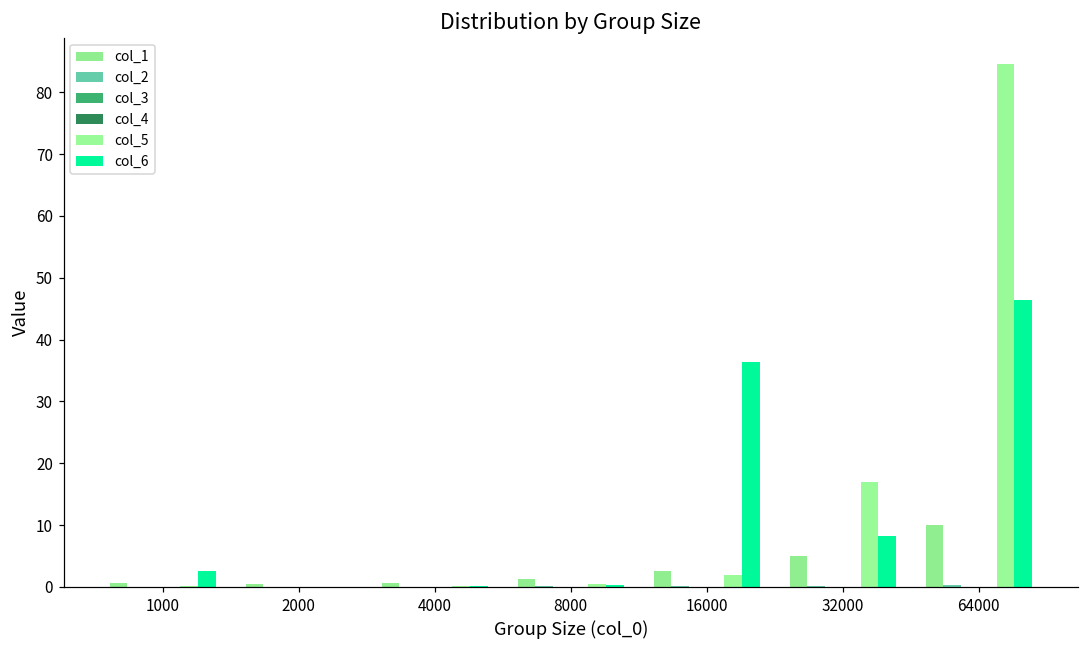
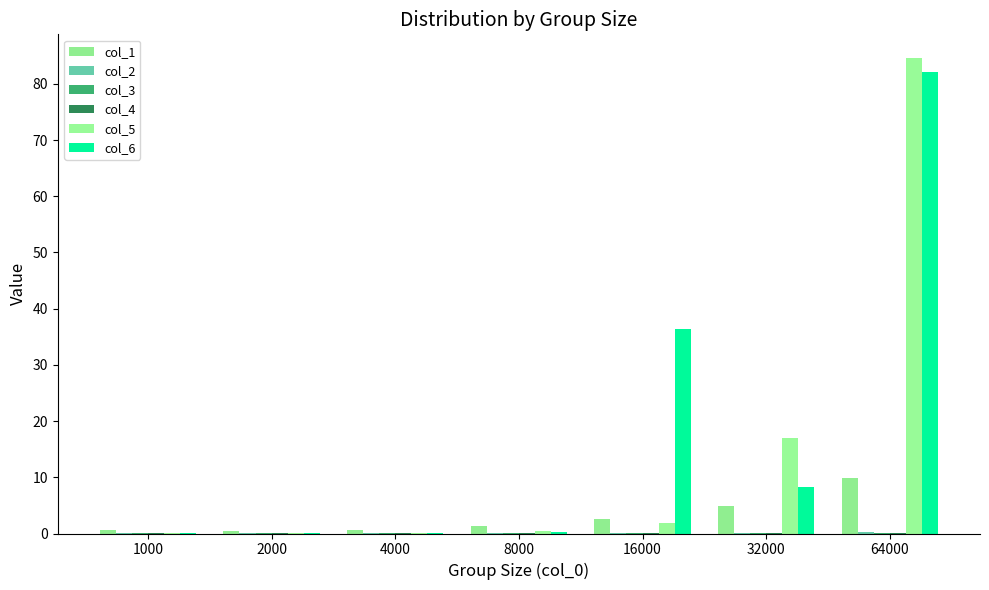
  {
    "col_6": {
-     "1000": 3,
+     "1000": 0,
      "16000": 36,
      "32000": 8,
-     "64000": 46
+     "64000": 82
    }
  }
